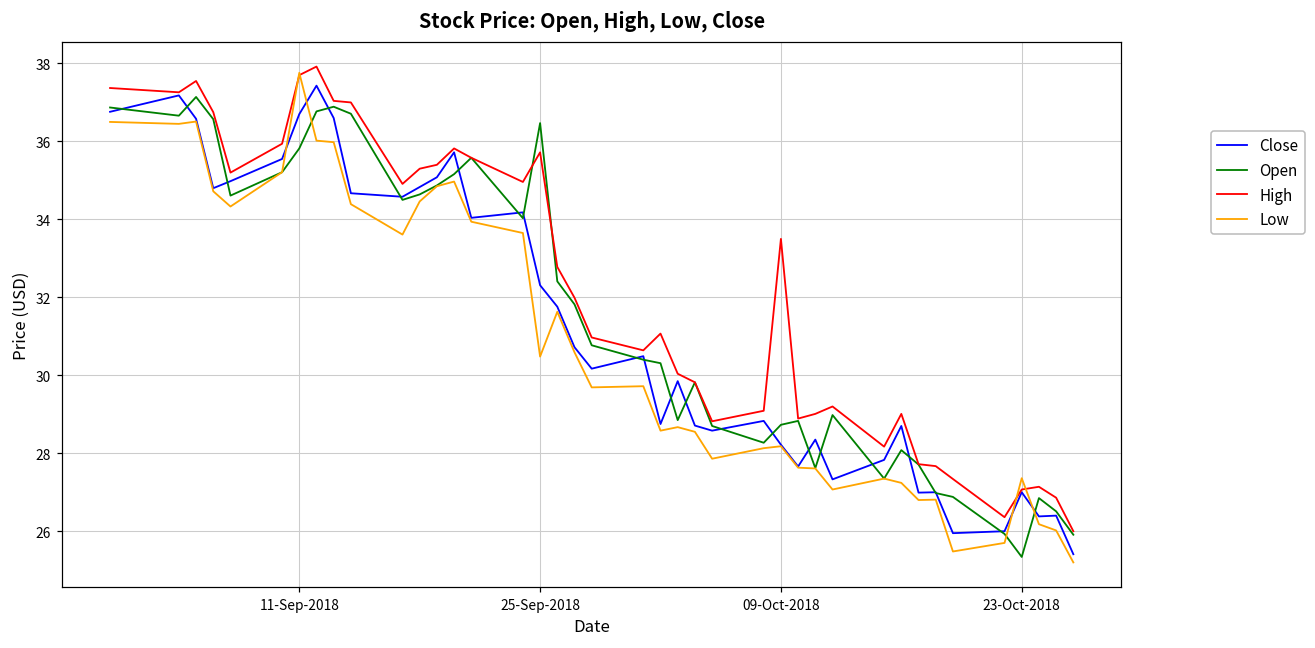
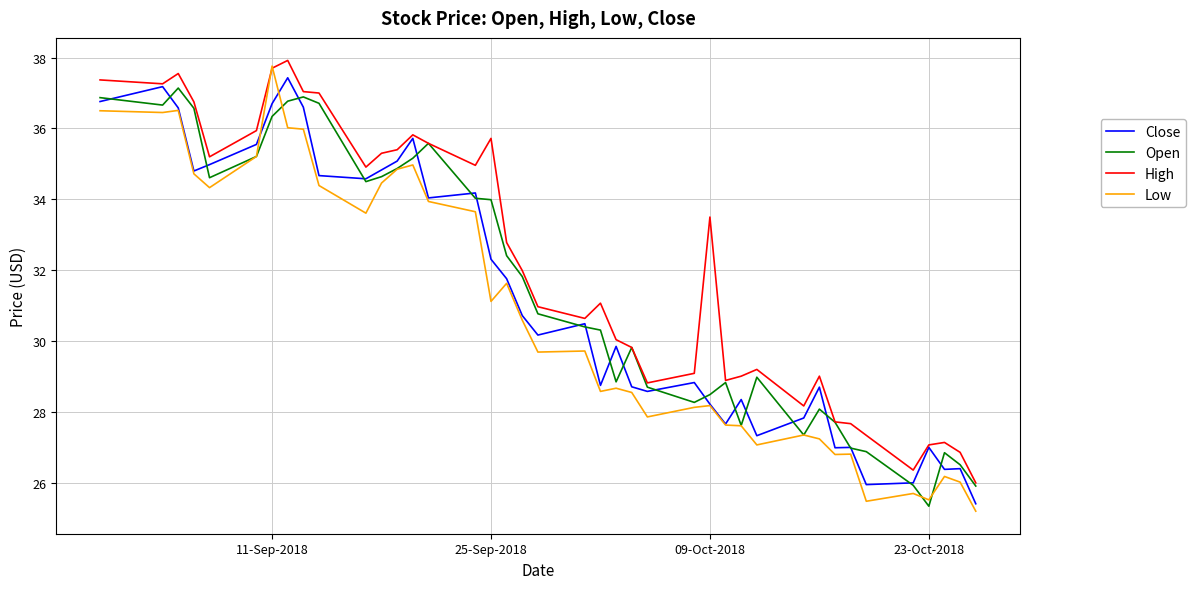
  {
    "Close": {
      "11-Sep-2018": 36.7,
      "25-Sep-2018": 32.3
    },
    "Open": {
-     "11-Sep-2018": 35.8,
-     "25-Sep-2018": 36.5,
-     "09-Oct-2018": 28.7,
+     "11-Sep-2018": 36.3,
+     "25-Sep-2018": 34.0,
+     "09-Oct-2018": 28.5,
      "23-Oct-2018": 25.3
    },
    "High": {
      "25-Sep-2018": 35.7,
      "09-Oct-2018": 33.5
    },
    "Low": {
-     "25-Sep-2018": 30.5,
-     "23-Oct-2018": 27.4
+     "25-Sep-2018": 31.1,
+     "23-Oct-2018": 25.5
    }
  }
